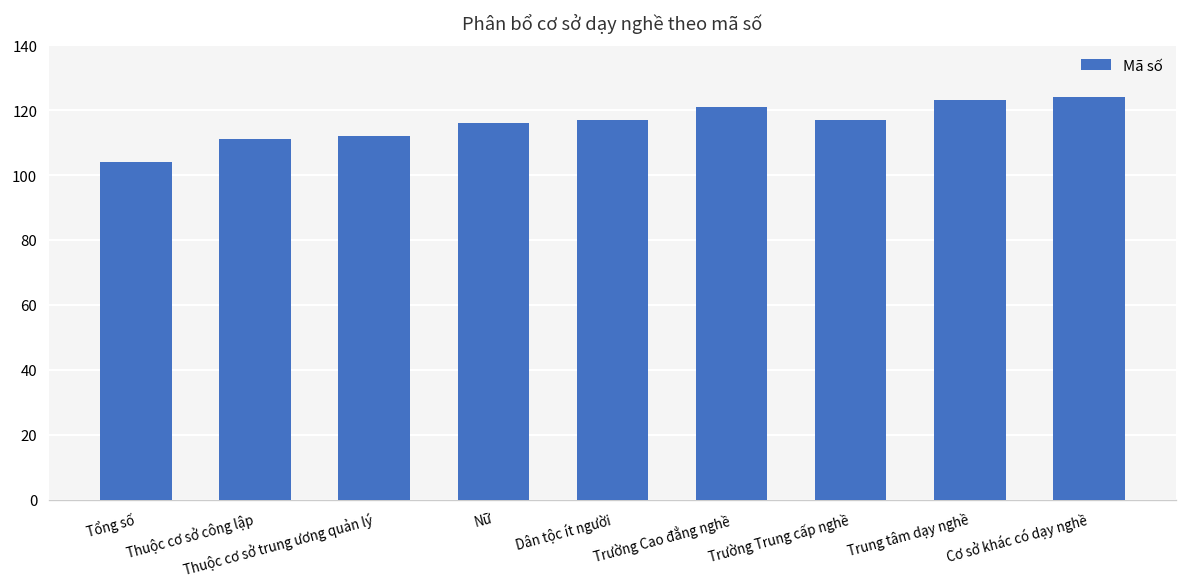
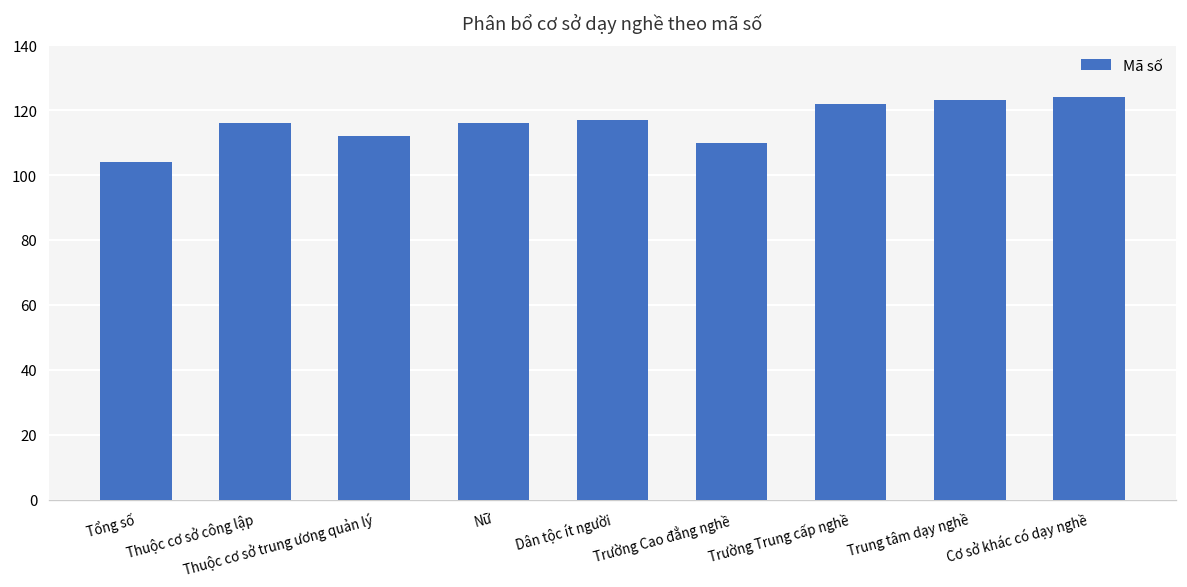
  {
    "Tổng số": 104,
-   "Thuộc cơ sở công lập": 111,
+   "Thuộc cơ sở công lập": 116,
    "Thuộc cơ sở trung ương quản lý": 112,
    "Nữ": 116,
    "Dân tộc ít người": 117,
-   "Trường Cao đẳng nghề": 121,
-   "Trường Trung cấp nghề": 117,
+   "Trường Cao đẳng nghề": 110,
+   "Trường Trung cấp nghề": 122,
    "Trung tâm dạy nghề": 123,
    "Cơ sở khác có dạy nghề": 124
  }
